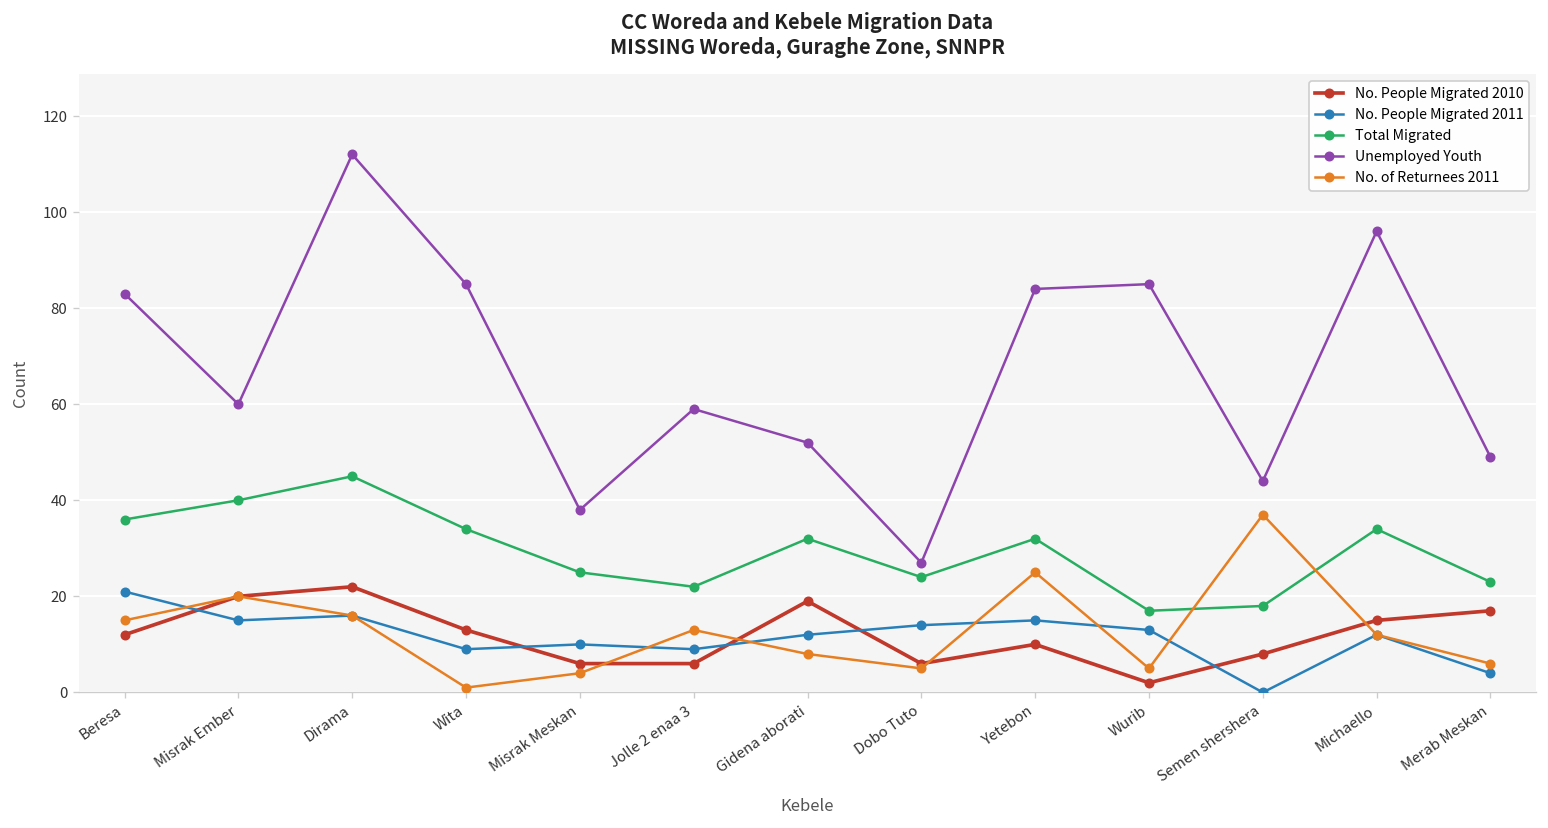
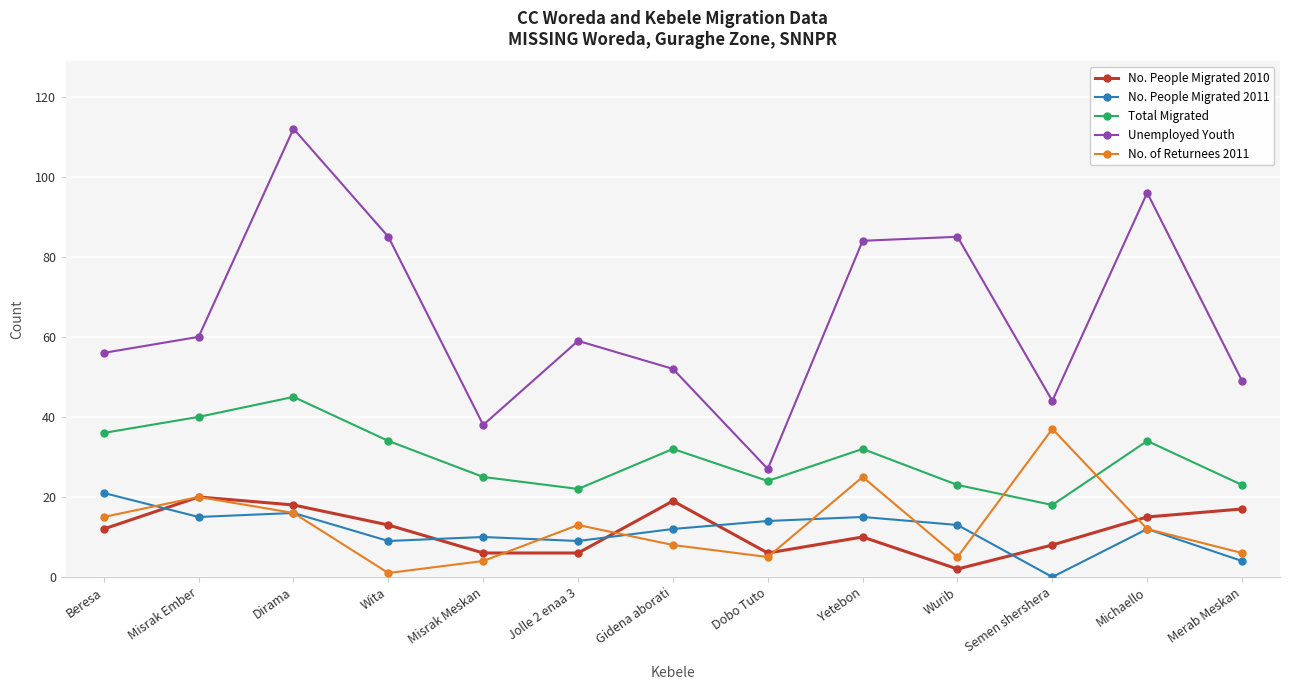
  {
    "No. People Migrated 2010": {
      "Beresa": 12,
-     "Dirama": 22,
+     "Dirama": 18,
      "Wita": 13,
      "Misrak Meskan": 6,
      "Jolle 2 enaa 3": 6,
      "Gidena aborati": 19,
      "Dobo Tuto": 6,
      "Yetebon": 10,
      "Wurib": 2,
      "Semen shershera": 8,
      "Michaello": 15,
      "Merab Meskan": 17
    },
    "No. People Migrated 2011": {
      "Beresa": 21,
      "Misrak Ember": 15,
      "Wita": 9,
      "Misrak Meskan": 10,
      "Jolle 2 enaa 3": 9,
      "Gidena aborati": 12,
      "Dobo Tuto": 14,
      "Yetebon": 15,
      "Wurib": 13,
      "Semen shershera": 0,
      "Merab Meskan": 4
    },
    "Total Migrated": {
      "Beresa": 36,
      "Misrak Ember": 40,
      "Dirama": 45,
      "Wita": 34,
      "Misrak Meskan": 25,
      "Jolle 2 enaa 3": 22,
      "Gidena aborati": 32,
      "Dobo Tuto": 24,
      "Yetebon": 32,
-     "Wurib": 17,
+     "Wurib": 23,
      "Semen shershera": 18,
      "Michaello": 34,
      "Merab Meskan": 23
    },
    "Unemployed Youth": {
-     "Beresa": 83,
+     "Beresa": 56,
      "Misrak Ember": 60,
      "Dirama": 112,
      "Wita": 85,
      "Misrak Meskan": 38,
      "Jolle 2 enaa 3": 59,
      "Gidena aborati": 52,
      "Dobo Tuto": 27,
      "Yetebon": 84,
      "Wurib": 85,
      "Semen shershera": 44,
      "Michaello": 96,
      "Merab Meskan": 49
    },
    "No. of Returnees 2011": {
      "Beresa": 15,
      "Wita": 1,
      "Misrak Meskan": 4,
      "Jolle 2 enaa 3": 13,
      "Gidena aborati": 8,
      "Dobo Tuto": 5,
      "Yetebon": 25,
      "Wurib": 5,
      "Semen shershera": 37,
      "Merab Meskan": 6
    }
  }
